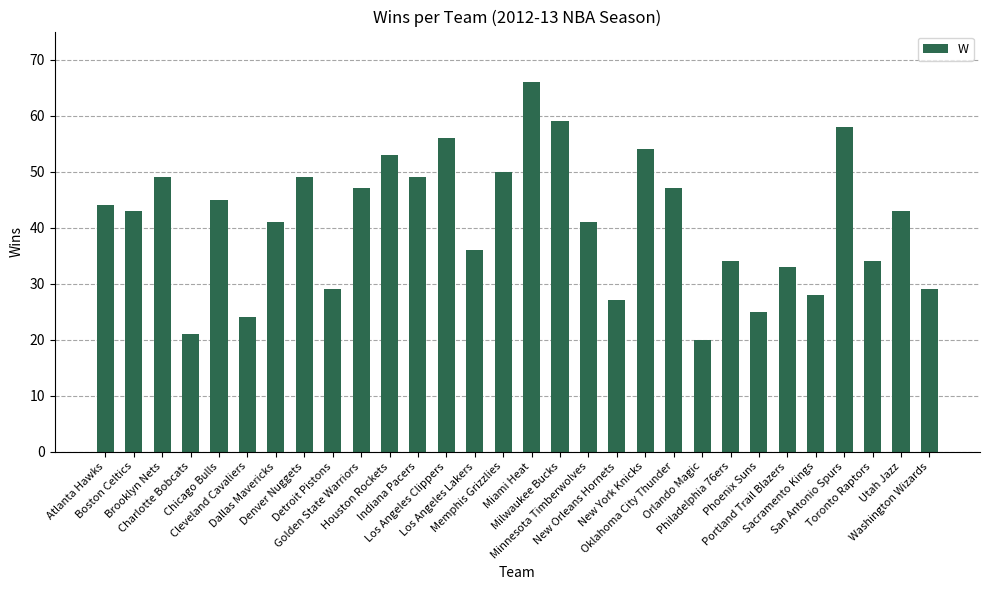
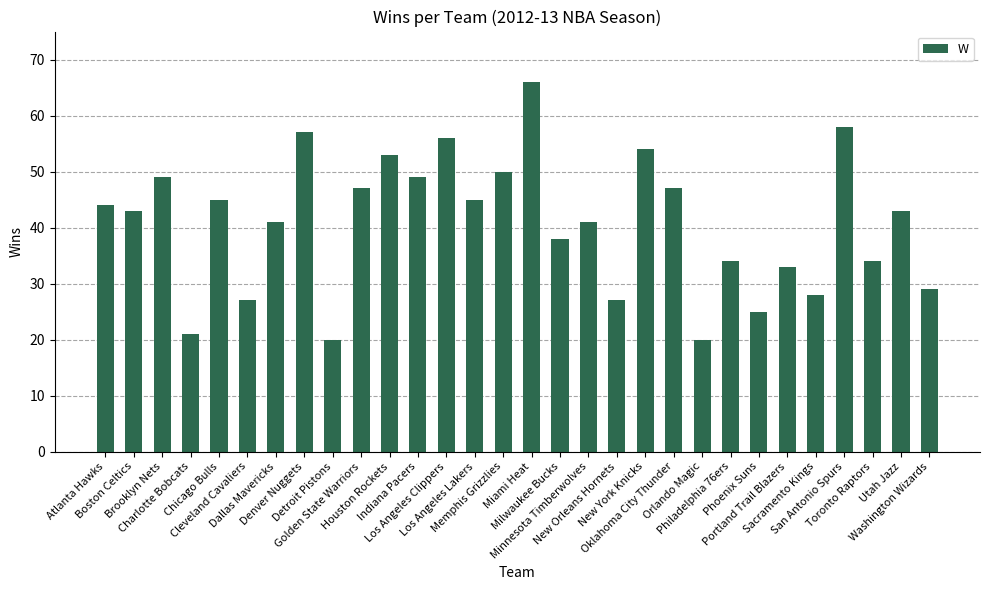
  {
    "Atlanta Hawks": 44,
    "Boston Celtics": 43,
    "Brooklyn Nets": 49,
    "Charlotte Bobcats": 21,
    "Chicago Bulls": 45,
-   "Cleveland Cavaliers": 24,
+   "Cleveland Cavaliers": 27,
    "Dallas Mavericks": 41,
-   "Denver Nuggets": 49,
-   "Detroit Pistons": 29,
+   "Denver Nuggets": 57,
+   "Detroit Pistons": 20,
    "Golden State Warriors": 47,
    "Houston Rockets": 53,
    "Indiana Pacers": 49,
    "Los Angeles Clippers": 56,
-   "Los Angeles Lakers": 36,
+   "Los Angeles Lakers": 45,
    "Memphis Grizzlies": 50,
    "Miami Heat": 66,
-   "Milwaukee Bucks": 59,
+   "Milwaukee Bucks": 38,
    "Minnesota Timberwolves": 41,
    "New Orleans Hornets": 27,
    "New York Knicks": 54,
    "Oklahoma City Thunder": 47,
    "Orlando Magic": 20,
    "Philadelphia 76ers": 34,
    "Phoenix Suns": 25,
    "Portland Trail Blazers": 33,
    "Sacramento Kings": 28,
    "San Antonio Spurs": 58,
    "Toronto Raptors": 34,
    "Utah Jazz": 43,
    "Washington Wizards": 29
  }
